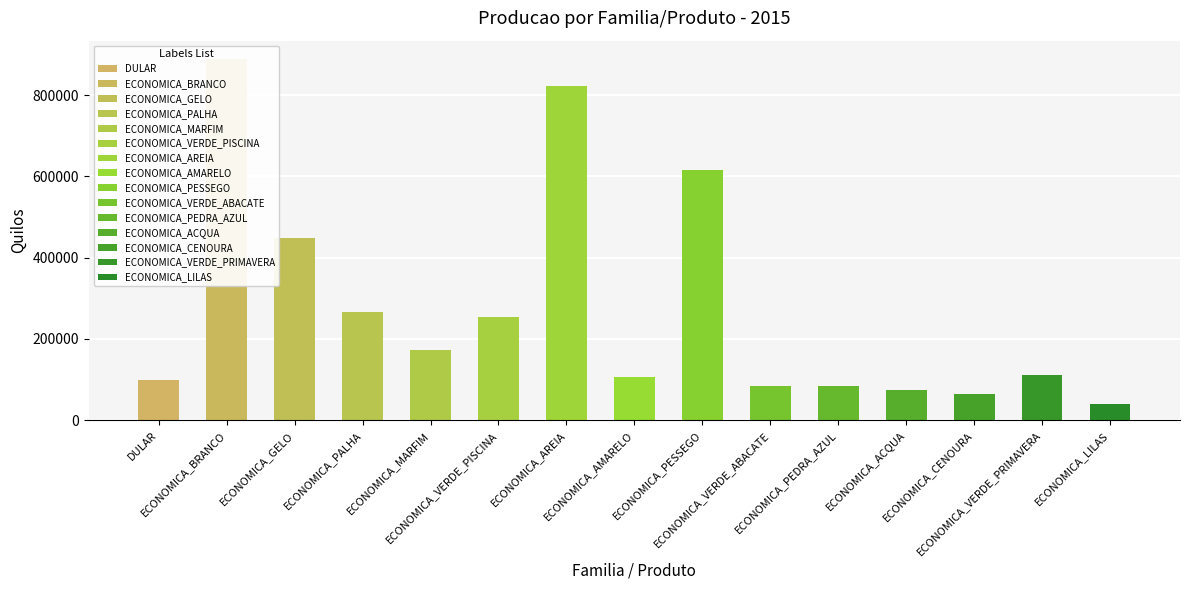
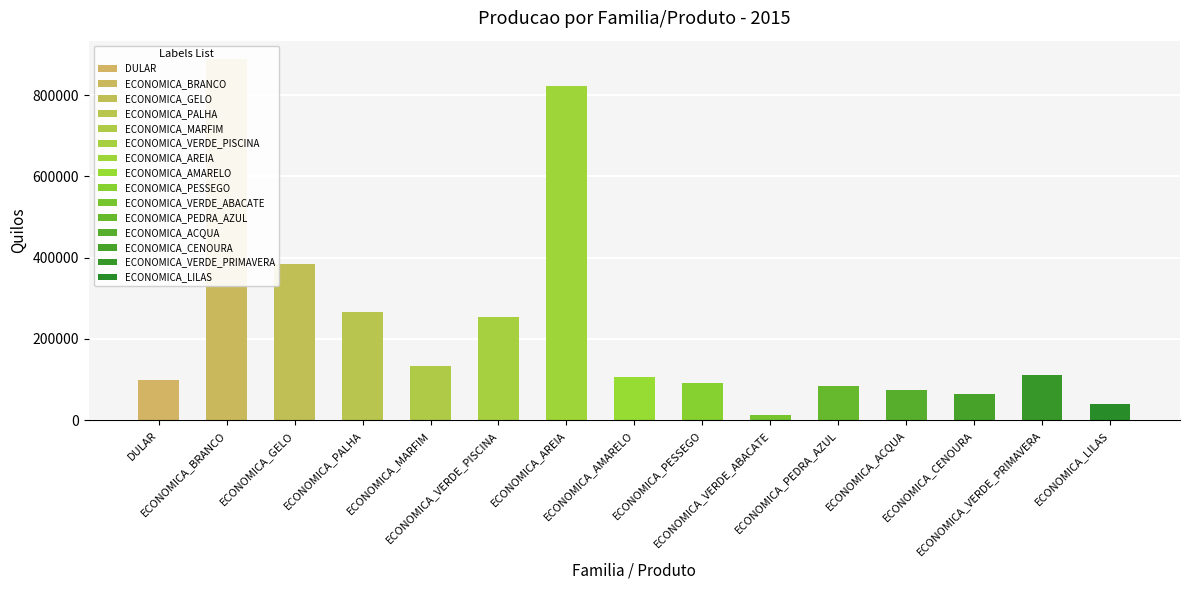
  {
    "DULAR": 100000,
-   "ECONOMICA_GELO": 450000,
+   "ECONOMICA_GELO": 390000,
    "ECONOMICA_PALHA": 270000,
-   "ECONOMICA_MARFIM": 170000,
+   "ECONOMICA_MARFIM": 130000,
    "ECONOMICA_VERDE_PISCINA": 260000,
    "ECONOMICA_AREIA": 820000,
    "ECONOMICA_AMARELO": 110000,
-   "ECONOMICA_PESSEGO": 620000,
-   "ECONOMICA_VERDE_ABACATE": 80000,
+   "ECONOMICA_PESSEGO": 90000,
+   "ECONOMICA_VERDE_ABACATE": 10000,
    "ECONOMICA_PEDRA_AZUL": 80000,
    "ECONOMICA_ACQUA": 80000,
    "ECONOMICA_CENOURA": 60000,
    "ECONOMICA_VERDE_PRIMAVERA": 110000,
    "ECONOMICA_LILAS": 40000
  }
